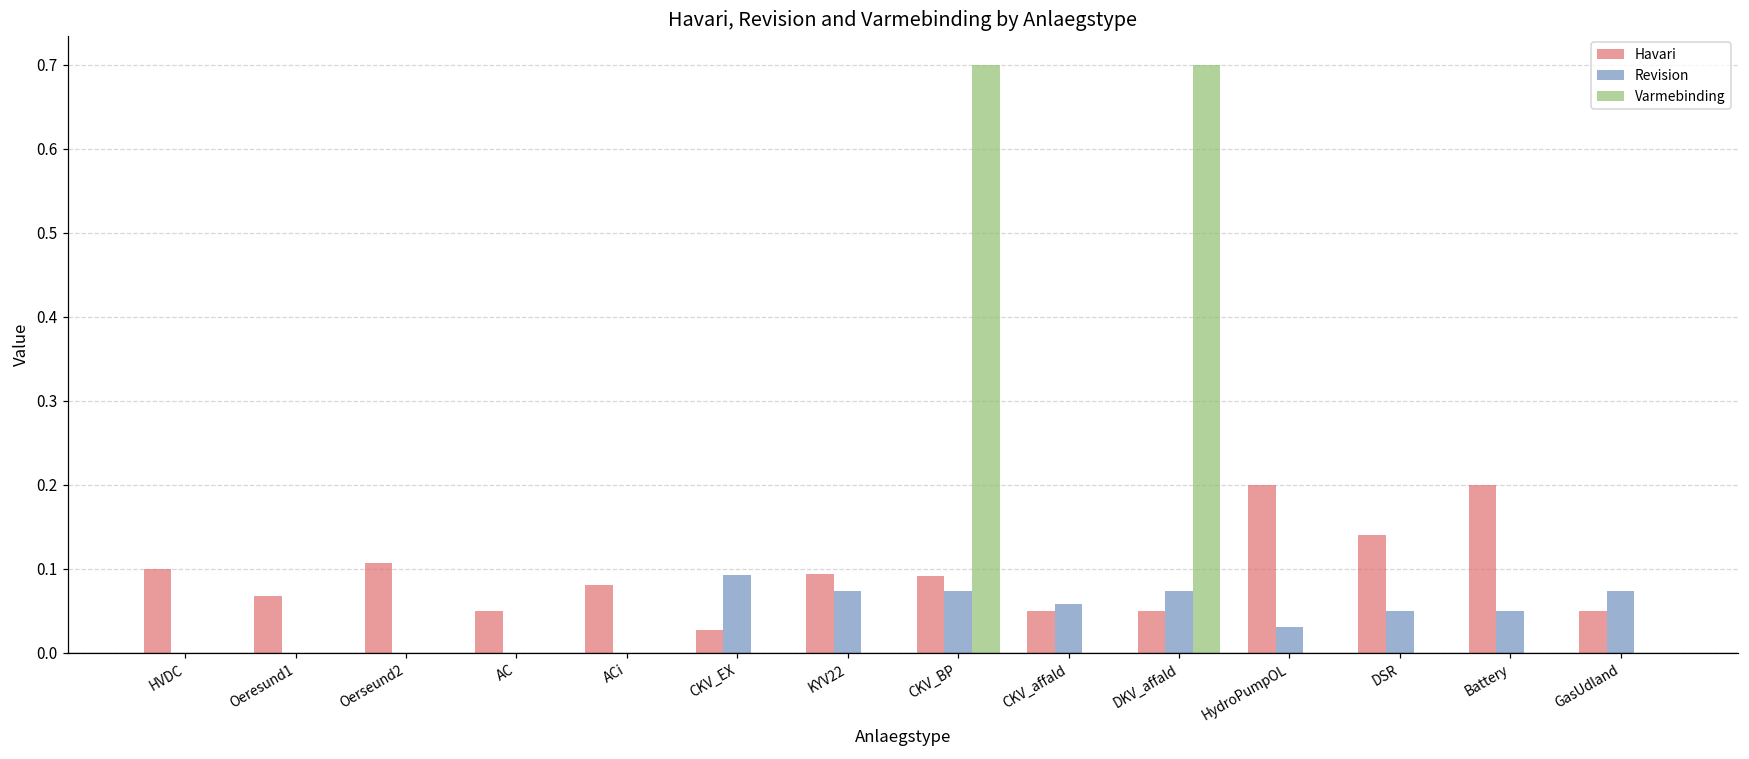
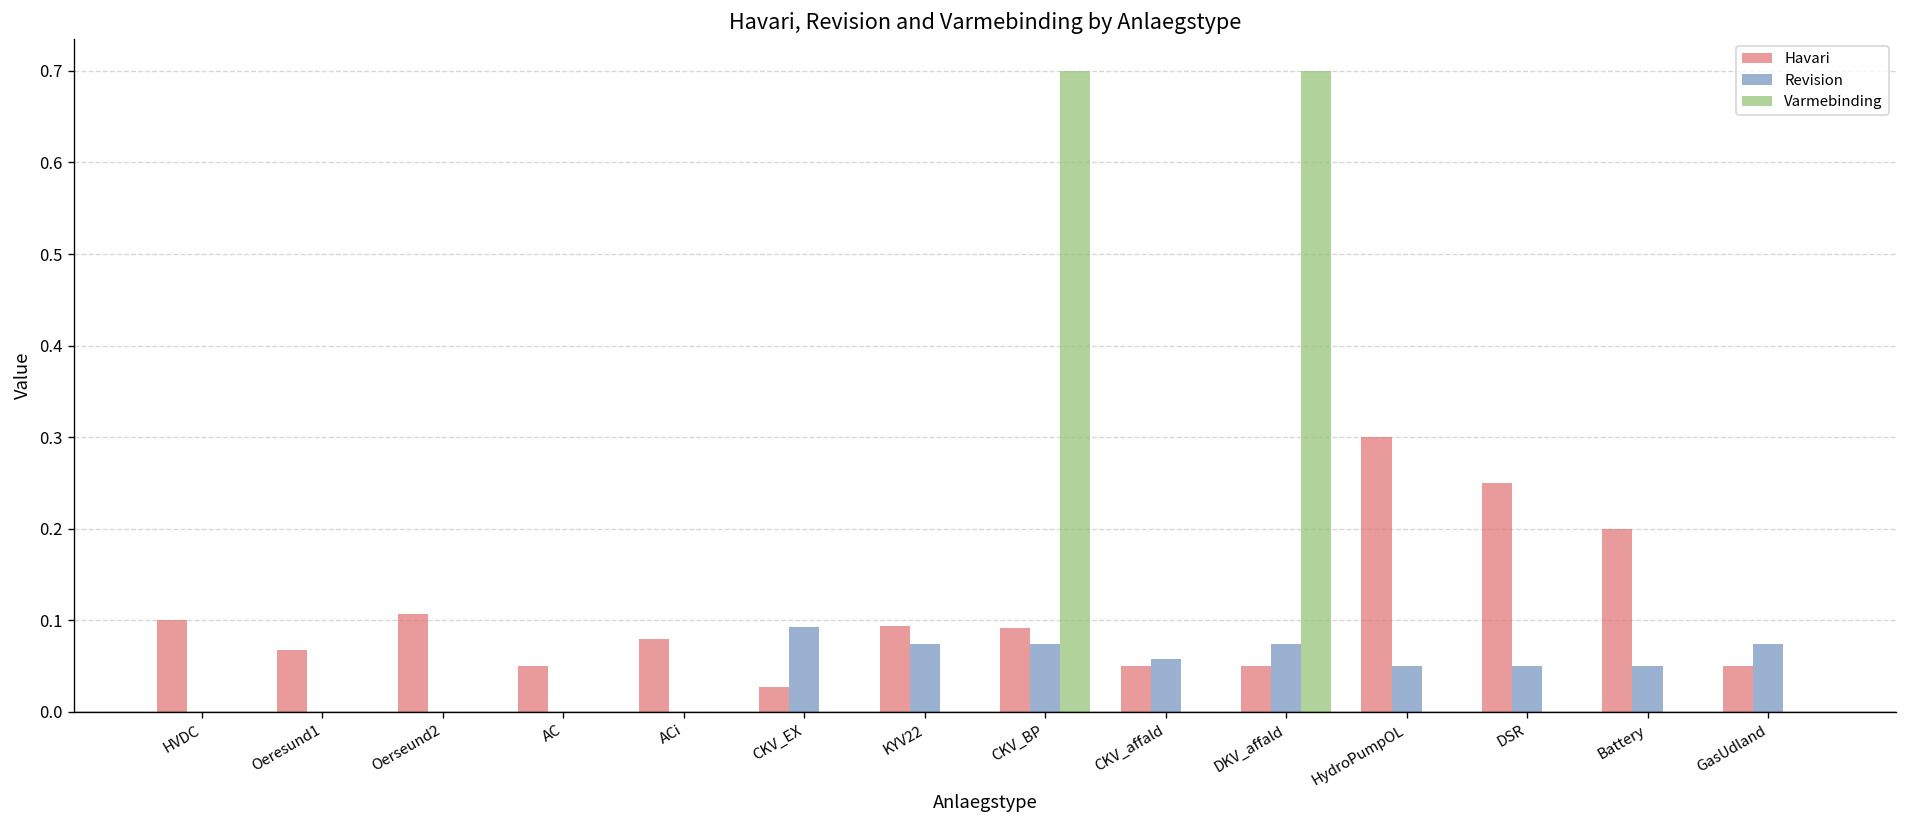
  {
    "Havari": {
      "HVDC": 0.10,
      "Oeresund1": 0.07,
      "Oerseund2": 0.11,
      "AC": 0.05,
      "ACi": 0.08,
      "CKV_EX": 0.03,
      "KYV22": 0.09,
      "CKV_BP": 0.09,
      "CKV_affald": 0.05,
      "DKV_affald": 0.05,
-     "HydroPumpOL": 0.2,
-     "DSR": 0.14,
+     "HydroPumpOL": 0.3,
+     "DSR": 0.25,
      "Battery": 0.20,
      "GasUdland": 0.05
    },
    "Revision": {
      "HVDC": 0.00,
      "Oeresund1": 0.00,
      "Oerseund2": 0.00,
      "AC": 0.00,
      "ACi": 0.00,
      "CKV_EX": 0.09,
      "KYV22": 0.07,
      "CKV_BP": 0.07,
      "CKV_affald": 0.06,
      "DKV_affald": 0.07,
-     "HydroPumpOL": 0.03,
+     "HydroPumpOL": 0.05,
      "DSR": 0.05,
      "Battery": 0.05,
      "GasUdland": 0.07
    },
    "Varmebinding": {
      "HVDC": 0.00,
      "Oeresund1": 0.00,
      "Oerseund2": 0.00,
      "AC": 0.00,
      "ACi": 0.00,
      "CKV_EX": 0.00,
      "KYV22": 0.00,
      "CKV_BP": 0.70,
      "CKV_affald": 0.00,
      "DKV_affald": 0.70,
      "HydroPumpOL": 0.00,
      "DSR": 0.00,
      "Battery": 0.00,
      "GasUdland": 0.00
    }
  }
